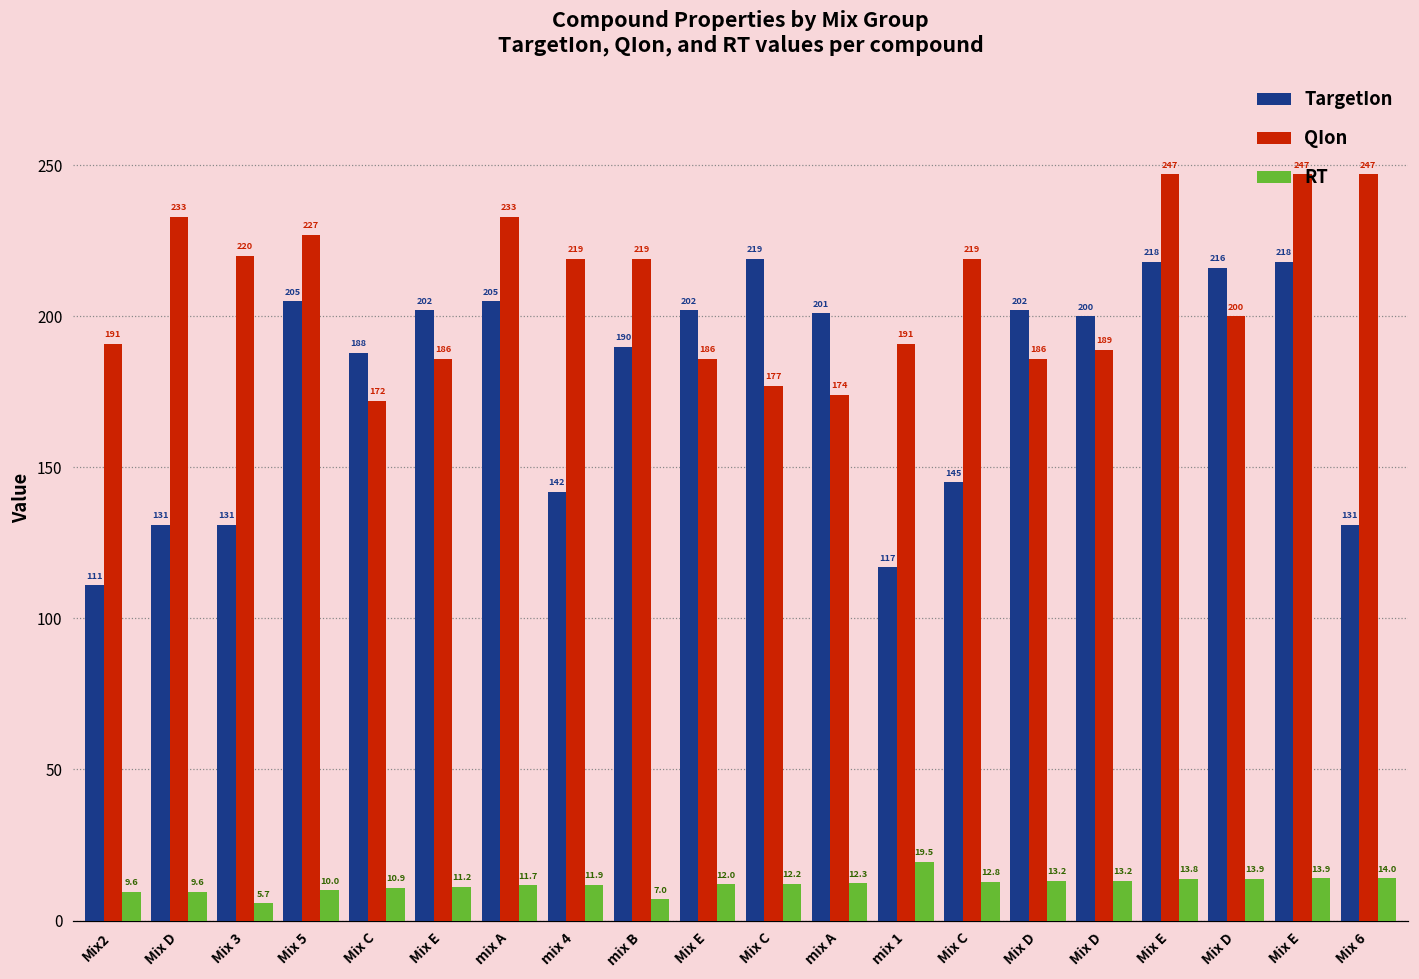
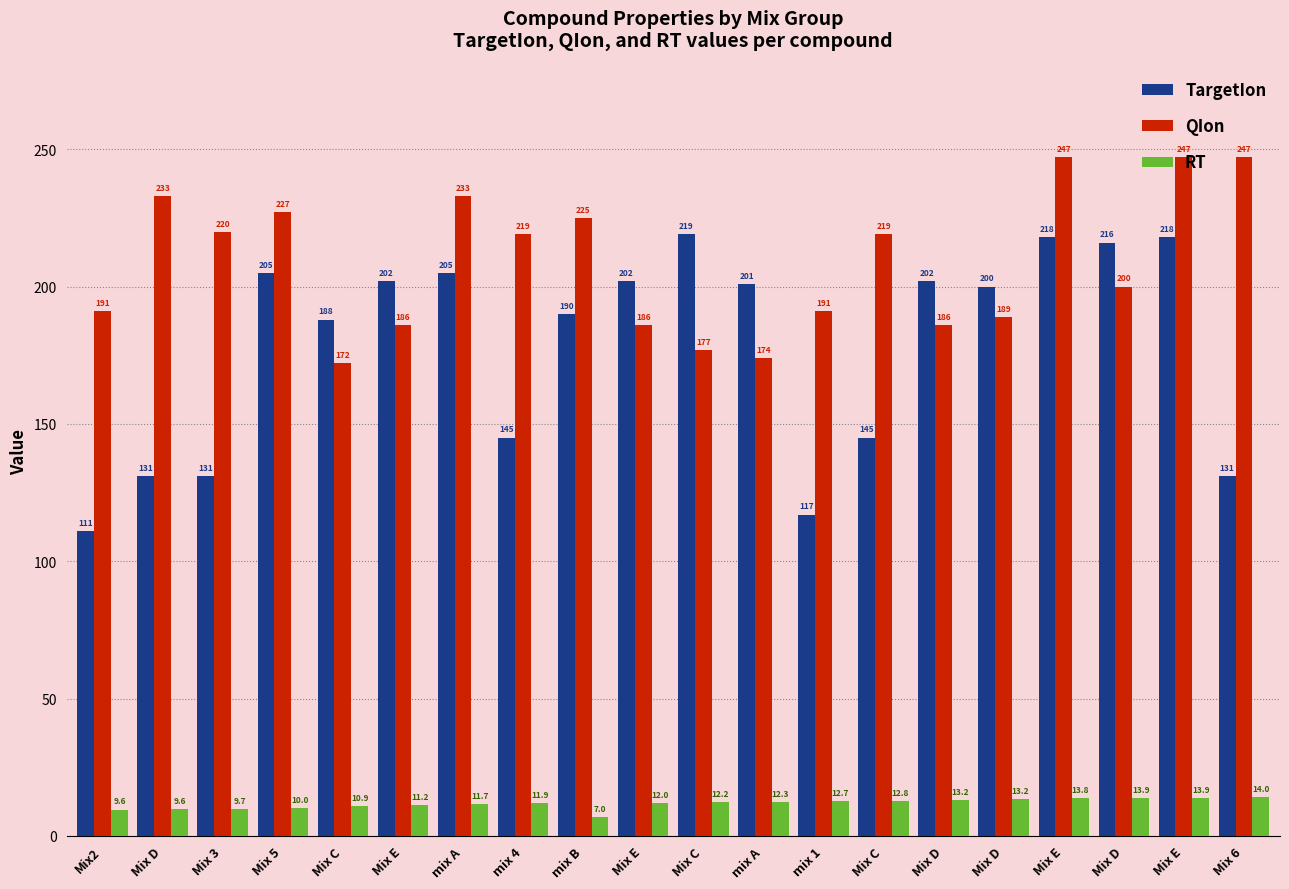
  {
    "TargetIon": {
      "Mix2": 111,
      "Mix 3": 131,
      "Mix 5": 205,
-     "mix 4": 142,
+     "mix 4": 145,
      "mix B": 190,
      "mix 1": 117,
      "Mix 6": 131
    },
    "QIon": {
      "Mix2": 191,
      "Mix 3": 220,
      "Mix 5": 227,
      "mix 4": 219,
-     "mix B": 219,
+     "mix B": 225,
      "mix 1": 191,
      "Mix 6": 247
    },
    "RT": {
      "Mix2": 9.6,
-     "Mix 3": 5.7,
+     "Mix 3": 9.7,
      "Mix 5": 10.0,
      "mix 4": 11.9,
      "mix B": 7.0,
-     "mix 1": 19.5,
+     "mix 1": 12.7,
      "Mix 6": 14.0
    }
  }
